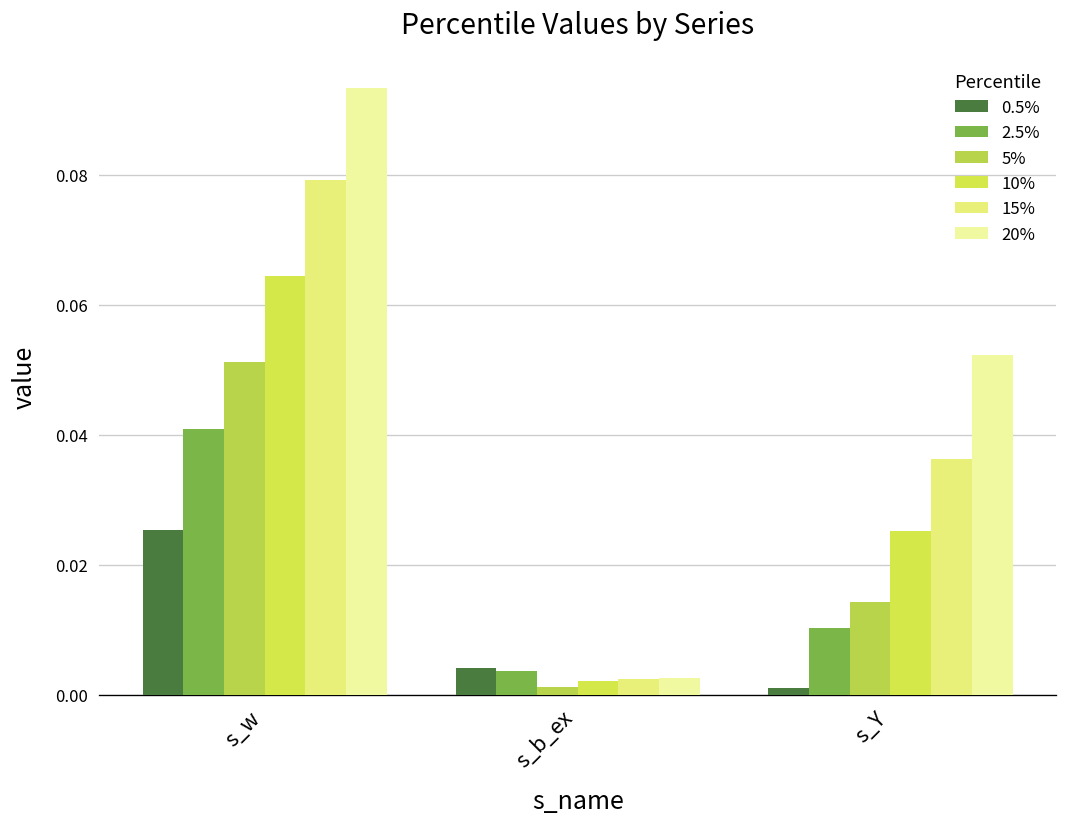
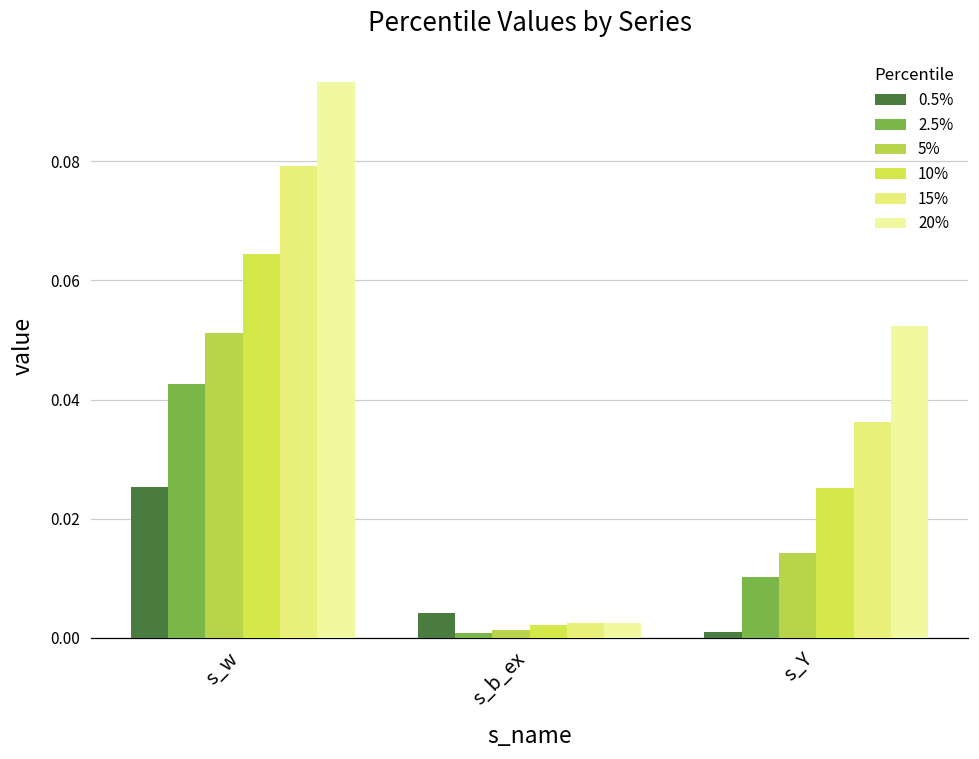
  {
    "0.5%": {
      "s_w": 0.025,
      "s_b_ex": 0.004,
      "s_Y": 0.001
    },
    "2.5%": {
-     "s_w": 0.041,
-     "s_b_ex": 0.004,
+     "s_w": 0.043,
+     "s_b_ex": 0.001,
      "s_Y": 0.010
    }
  }
